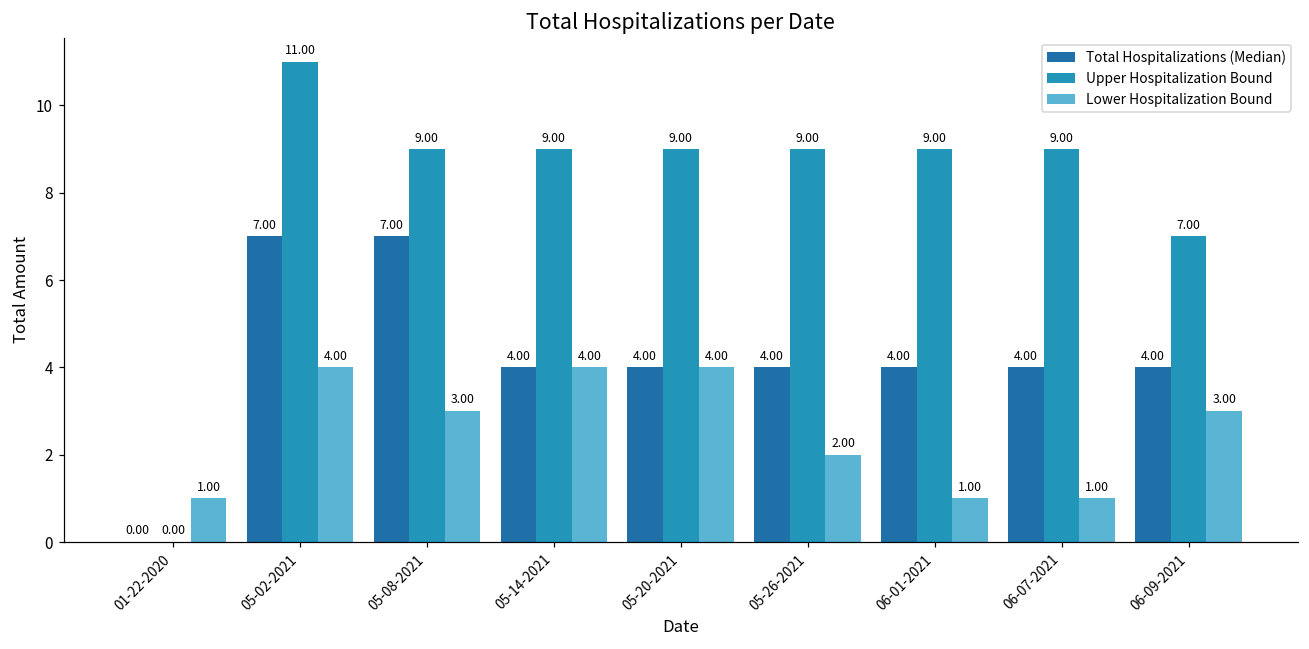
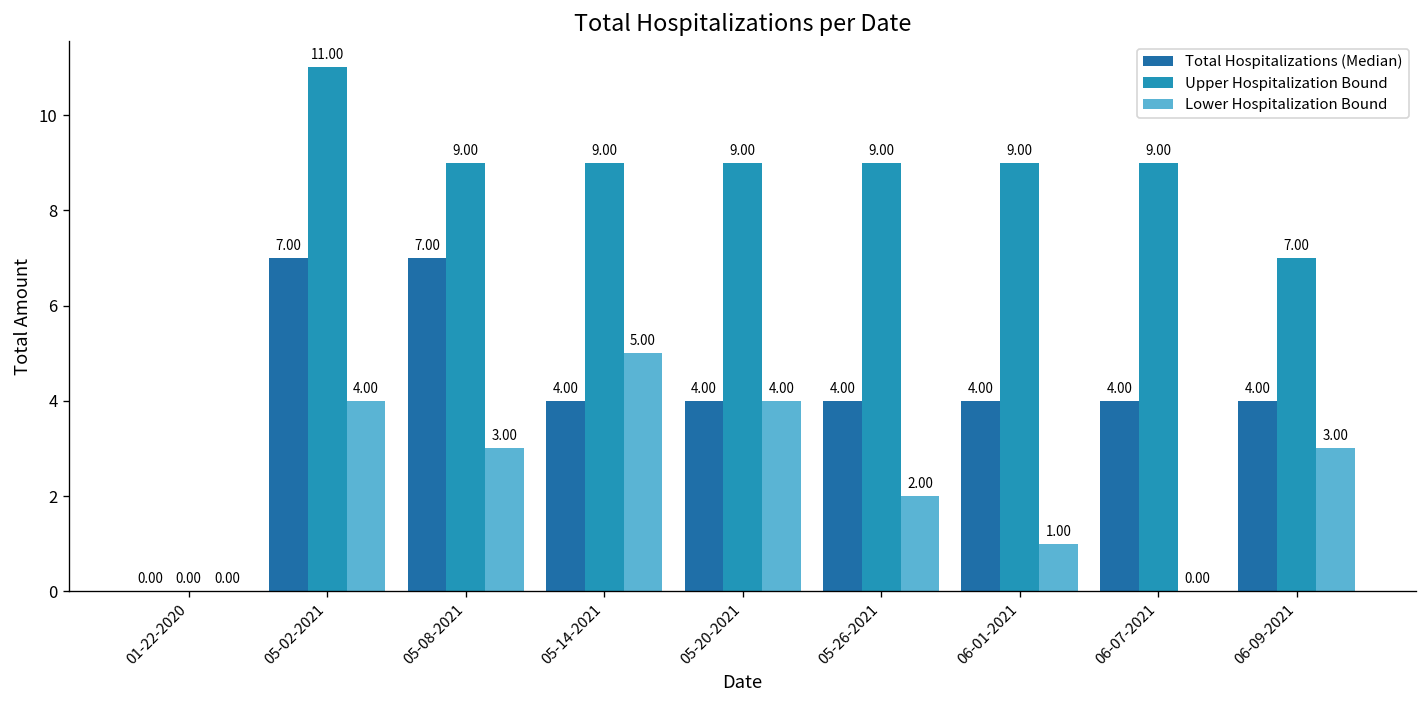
  {
    "Lower Hospitalization Bound": {
-     "01-22-2020": 1.00,
+     "01-22-2020": 0.00,
      "05-02-2021": 4.00,
      "05-08-2021": 3.00,
-     "05-14-2021": 4.00,
+     "05-14-2021": 5.00,
      "05-20-2021": 4.00,
      "05-26-2021": 2.00,
      "06-01-2021": 1.00,
-     "06-07-2021": 1.00,
+     "06-07-2021": 0.00,
      "06-09-2021": 3.00
    }
  }
